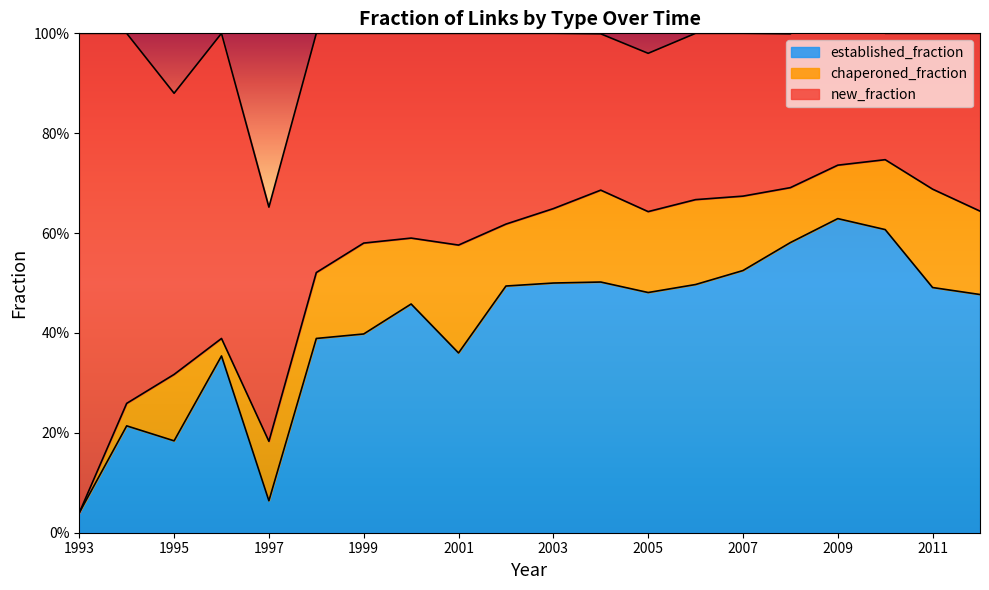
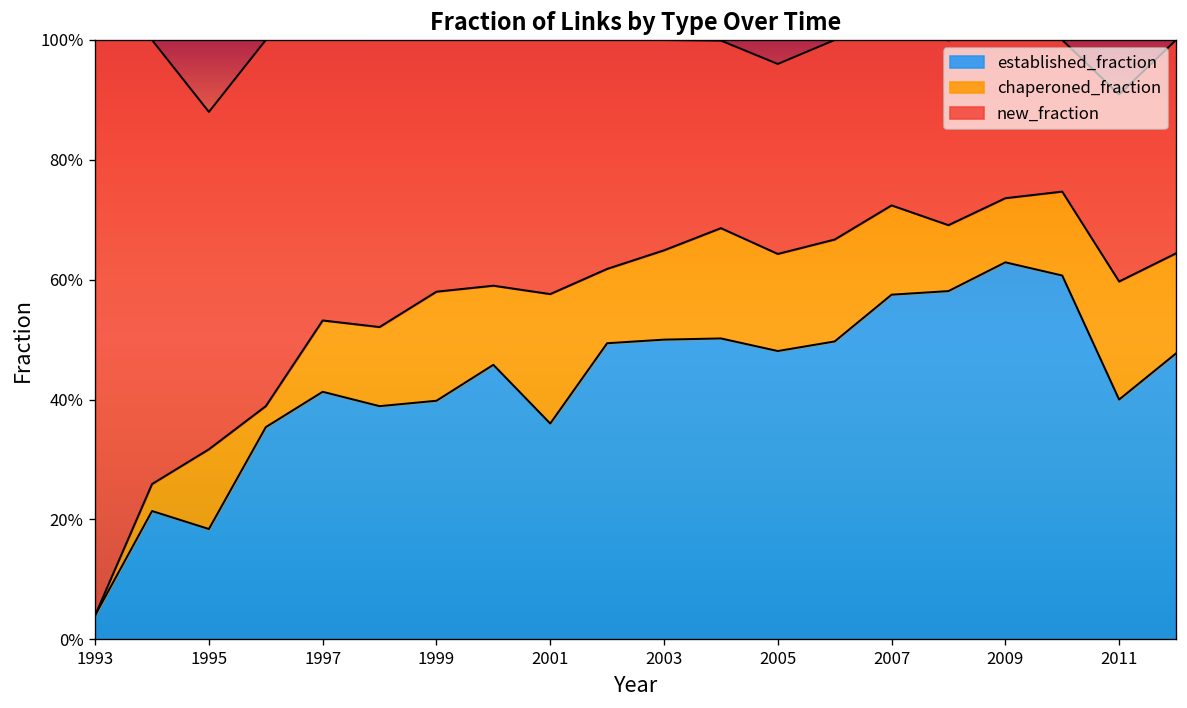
  {
    "established_fraction": {
      "1995": "18%",
-     "1997": "6%",
+     "1997": "41%",
      "1999": "40%",
      "2001": "36%",
      "2003": "50%",
      "2005": "48%",
-     "2007": "53%",
+     "2007": "57%",
      "2009": "63%",
-     "2011": "49%"
+     "2011": "40%"
    },
    "chaperoned_fraction": {
      "1995": "13%",
      "1997": "12%",
      "1999": "18%",
      "2001": "22%",
      "2003": "15%",
      "2005": "16%",
      "2007": "15%",
      "2009": "11%",
      "2011": "20%"
    },
    "new_fraction": {
      "1993": "96%",
      "1995": "56%",
      "1997": "47%",
      "1999": "42%",
      "2001": "42%",
      "2003": "35%",
      "2005": "32%"
    }
  }
